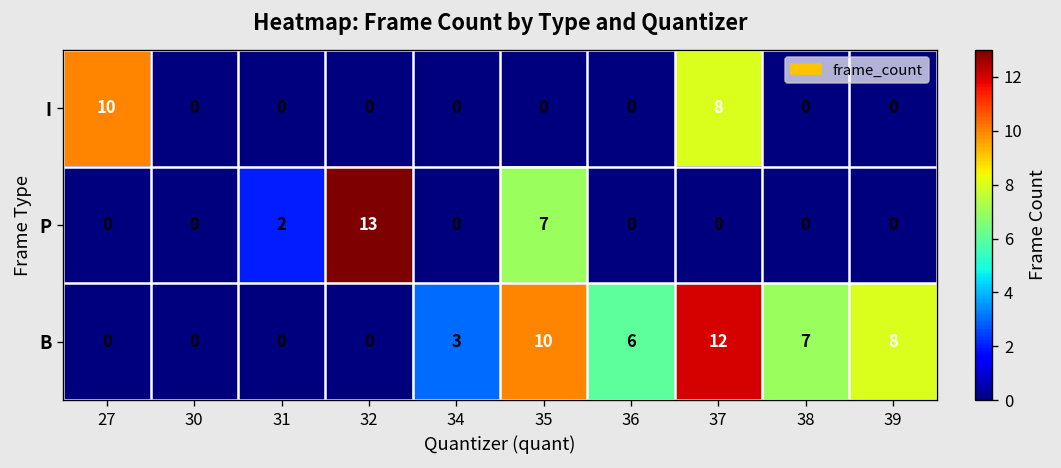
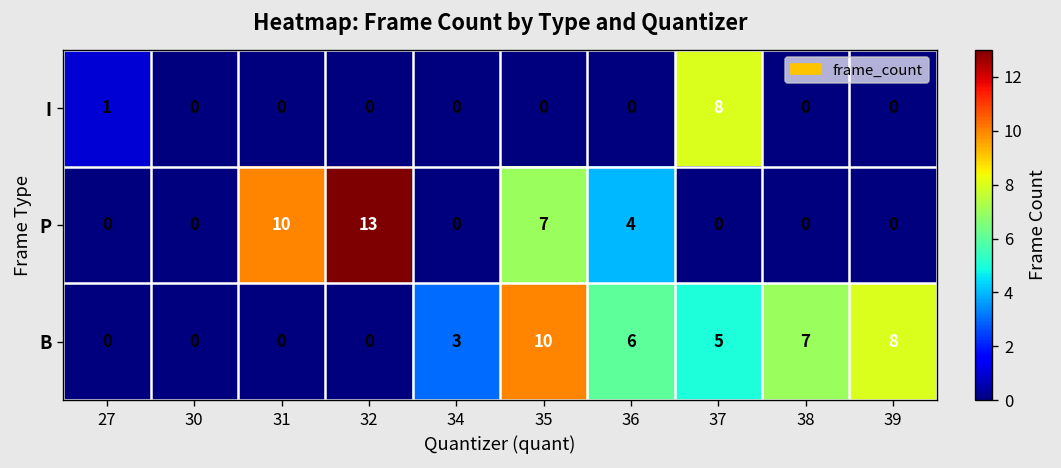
  {
    "I": {
-     "27": 10,
+     "27": 1,
      "30": 0,
      "31": 0,
      "32": 0,
      "34": 0,
      "35": 0,
      "36": 0,
      "37": 8,
      "38": 0,
      "39": 0
    },
    "P": {
      "27": 0,
      "30": 0,
-     "31": 2,
+     "31": 10,
      "32": 13,
      "34": 0,
      "35": 7,
-     "36": 0,
+     "36": 4,
      "37": 0,
      "38": 0,
      "39": 0
    },
    "B": {
      "27": 0,
      "30": 0,
      "31": 0,
      "32": 0,
      "34": 3,
      "35": 10,
      "36": 6,
-     "37": 12,
+     "37": 5,
      "38": 7,
      "39": 8
    }
  }
